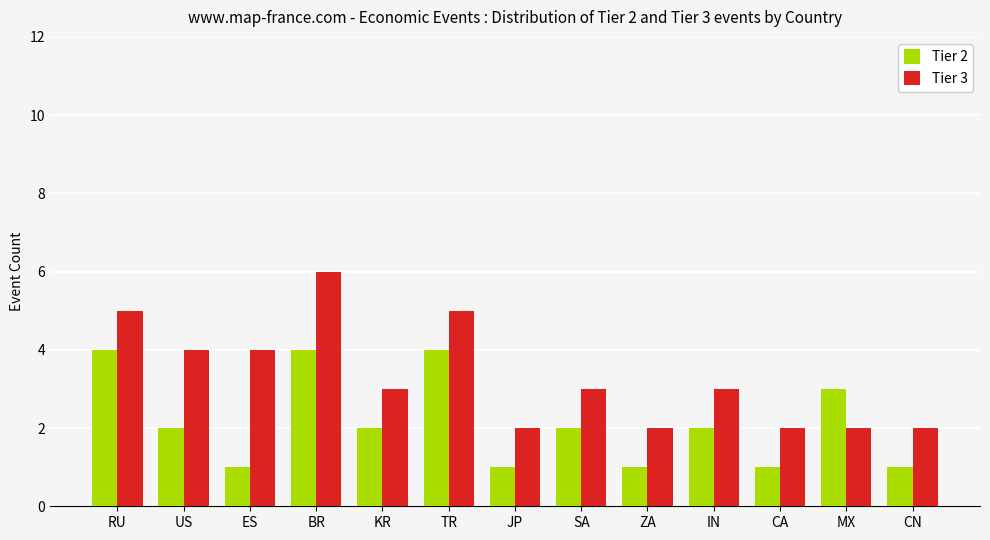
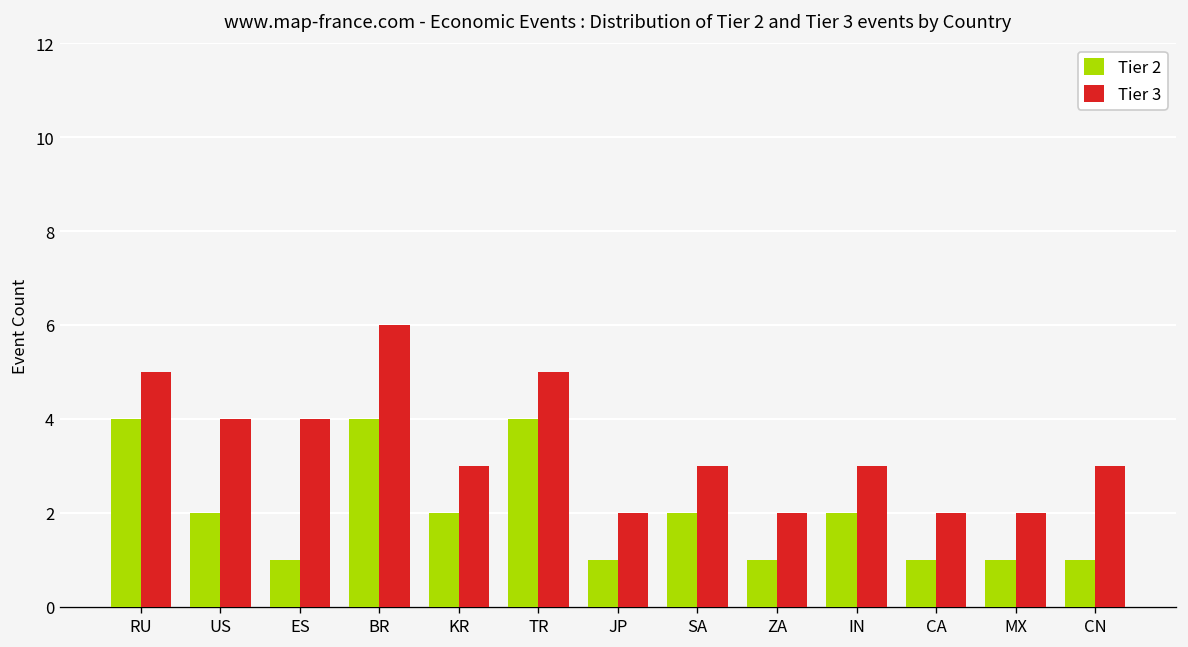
  {
    "Tier 2": {
      "RU": 4,
      "US": 2,
      "ES": 1,
      "BR": 4,
      "KR": 2,
      "TR": 4,
      "JP": 1,
      "SA": 2,
      "ZA": 1,
      "IN": 2,
      "CA": 1,
-     "MX": 3,
+     "MX": 1,
      "CN": 1
    },
    "Tier 3": {
      "RU": 5,
      "US": 4,
      "ES": 4,
      "BR": 6,
      "KR": 3,
      "TR": 5,
      "JP": 2,
      "SA": 3,
      "ZA": 2,
      "IN": 3,
      "CA": 2,
      "MX": 2,
-     "CN": 2
+     "CN": 3
    }
  }
